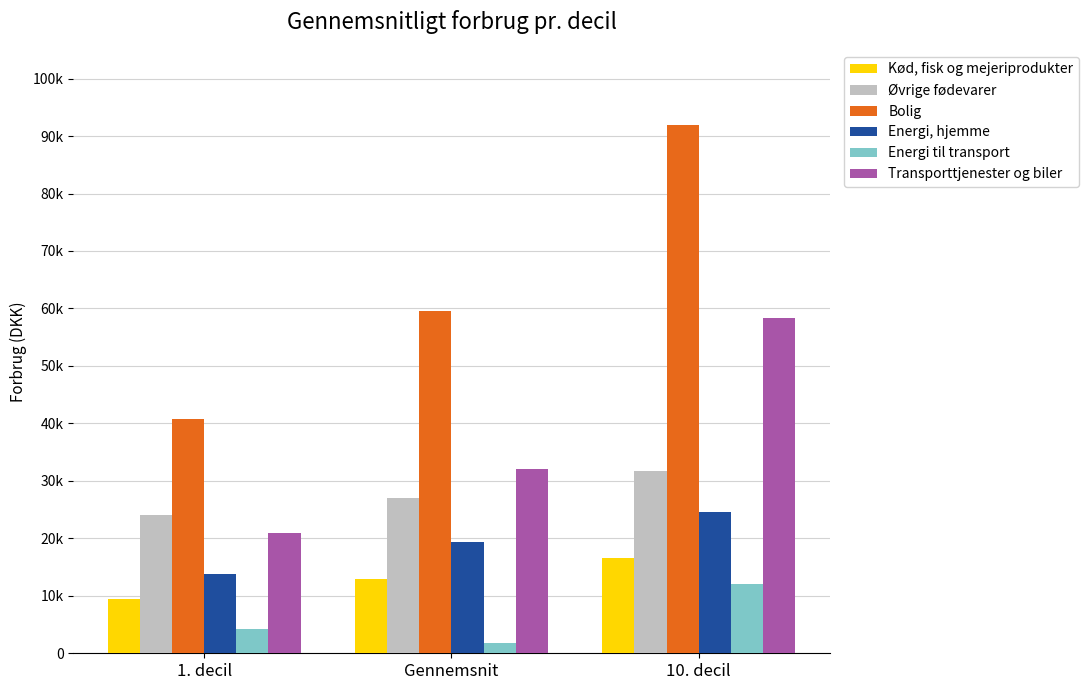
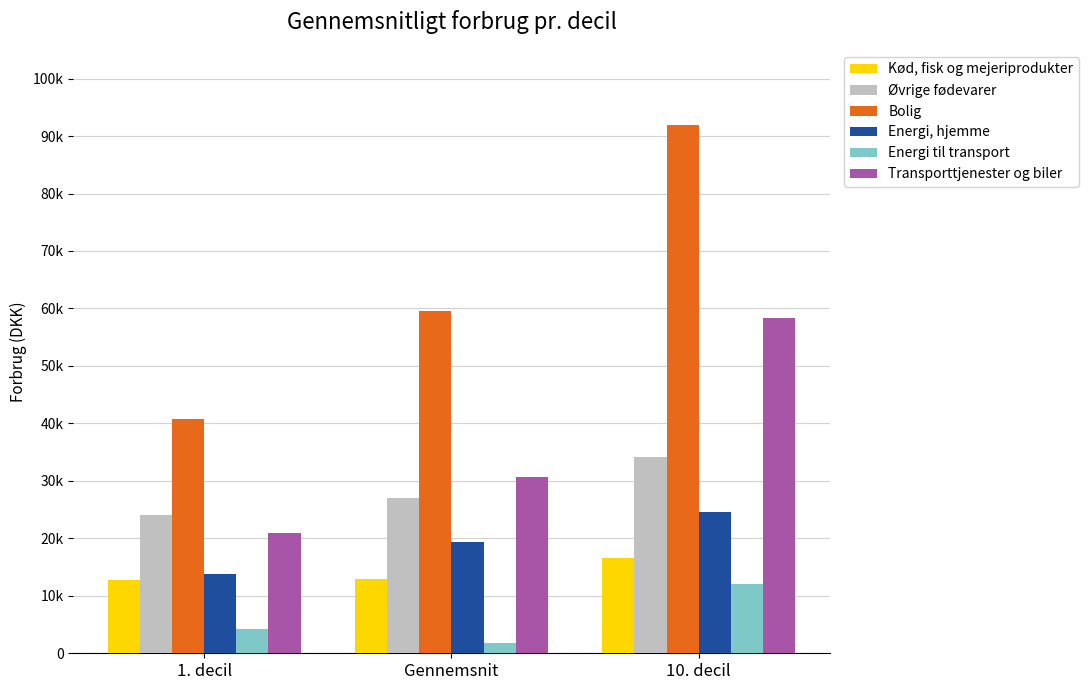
  {
    "Kød, fisk og mejeriprodukter": {
-     "1. decil": 9000,
+     "1. decil": 13000,
      "Gennemsnit": 13000,
      "10. decil": 17000
    },
    "Øvrige fødevarer": {
      "1. decil": 24000,
      "Gennemsnit": 27000,
-     "10. decil": 32000
+     "10. decil": 34000
    },
    "Bolig": {
      "1. decil": 41000,
      "Gennemsnit": 60000,
      "10. decil": 92000
    },
    "Energi, hjemme": {
      "1. decil": 14000,
      "Gennemsnit": 19000,
      "10. decil": 25000
    },
    "Energi til transport": {
      "1. decil": 4000,
      "Gennemsnit": 2000,
      "10. decil": 12000
    },
    "Transporttjenester og biler": {
      "1. decil": 21000,
-     "Gennemsnit": 32000,
+     "Gennemsnit": 31000,
      "10. decil": 58000
    }
  }
